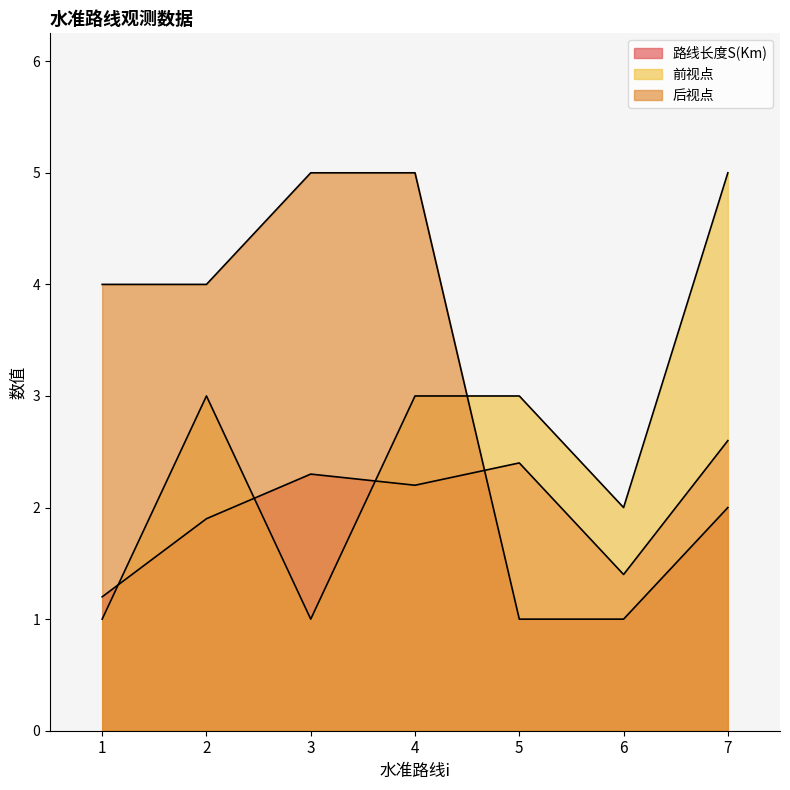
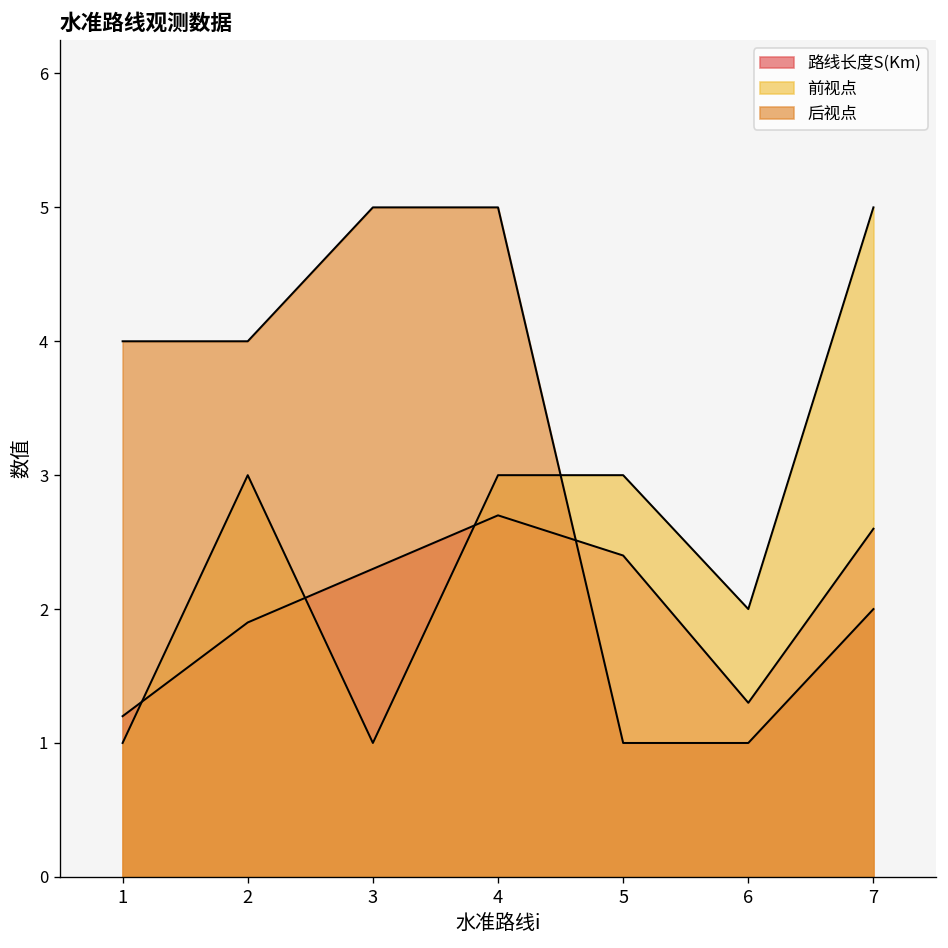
  {
    "路线长度S(Km)": {
      "1": 1.2,
      "2": 1.9,
      "3": 2.3,
-     "4": 2.2,
+     "4": 2.7,
      "5": 2.4,
-     "6": 1.4,
+     "6": 1.3,
      "7": 2.6
    }
  }
